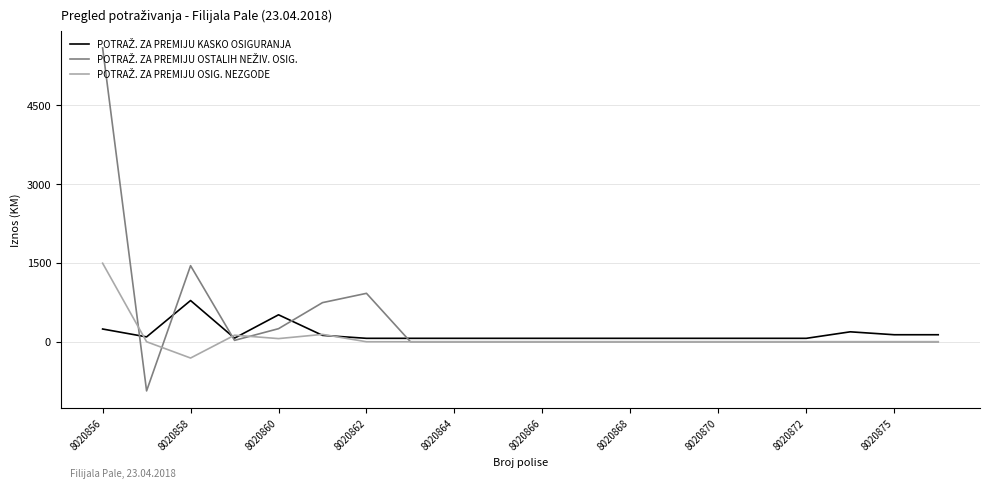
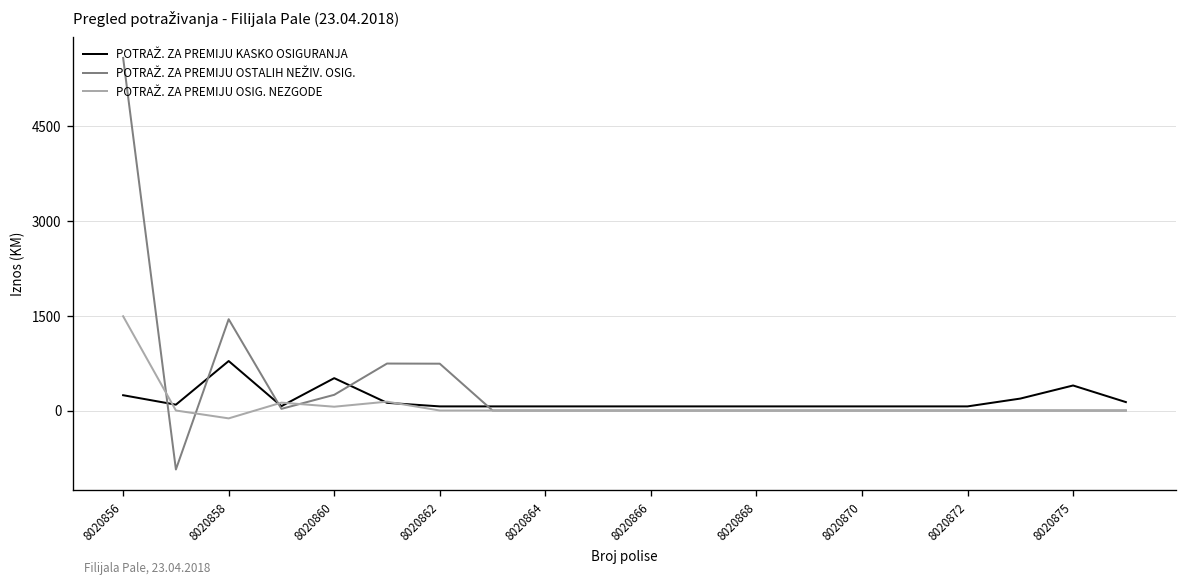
  {
    "POTRAŽ. ZA PREMIJU KASKO OSIGURANJA": {
      "8020856": 200,
      "8020858": 800,
      "8020860": 500,
      "8020862": 100,
      "8020864": 100,
      "8020866": 100,
      "8020868": 100,
      "8020870": 100,
      "8020872": 100,
-     "8020875": 100
+     "8020875": 400
    },
    "POTRAŽ. ZA PREMIJU OSTALIH NEŽIV. OSIG.": {
      "8020856": 5600,
      "8020858": 1400,
      "8020860": 200,
-     "8020862": 900
+     "8020862": 700
    },
    "POTRAŽ. ZA PREMIJU OSIG. NEZGODE": {
      "8020856": 1500,
-     "8020858": -300,
+     "8020858": -100,
      "8020860": 100,
      "8020862": 0
    }
  }
